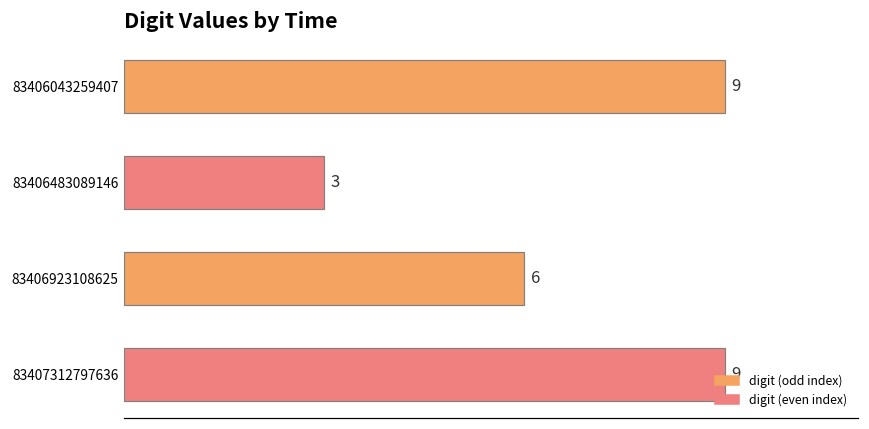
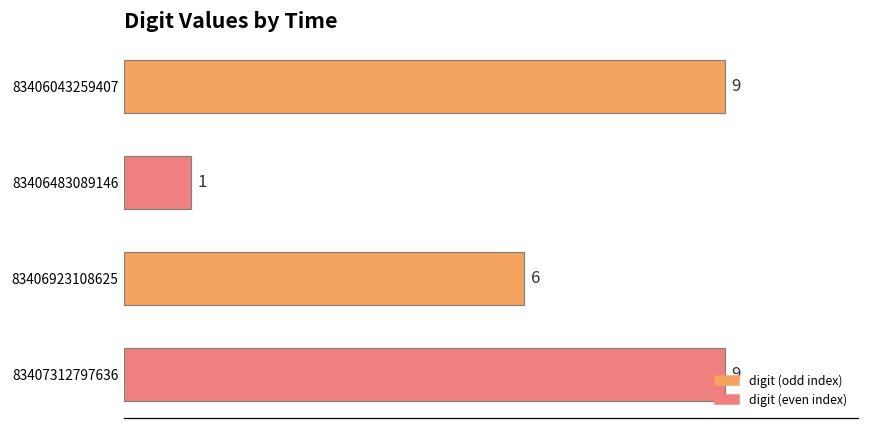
  {
    "83406043259407": 9,
-   "83406483089146": 3,
+   "83406483089146": 1,
    "83406923108625": 6,
    "83407312797636": 9
  }
